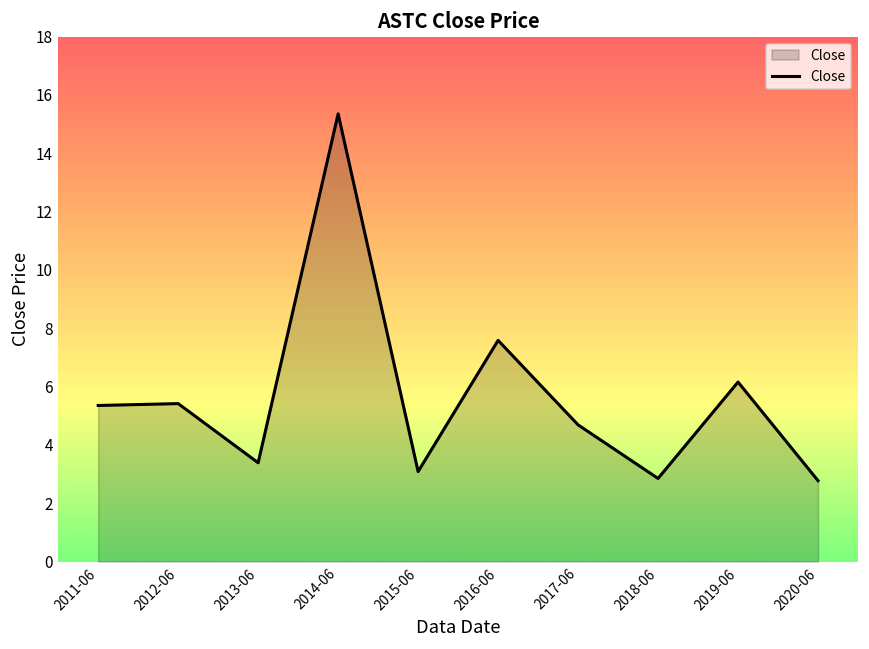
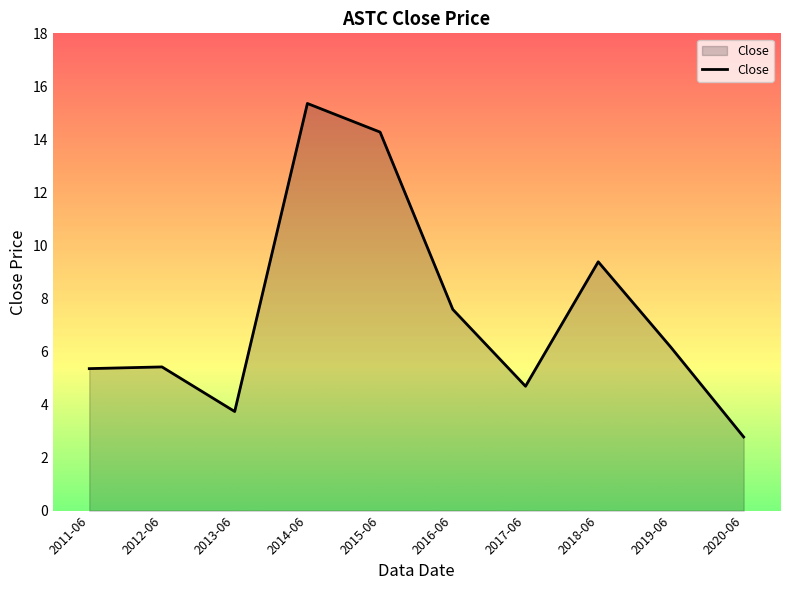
  {
    "2011-06": 5.4,
    "2012-06": 5.4,
-   "2013-06": 3.4,
+   "2013-06": 3.7,
    "2014-06": 15.4,
-   "2015-06": 3.1,
+   "2015-06": 14.3,
    "2016-06": 7.6,
    "2017-06": 4.7,
-   "2018-06": 2.9,
+   "2018-06": 9.4,
    "2019-06": 6.2,
    "2020-06": 2.8
  }
